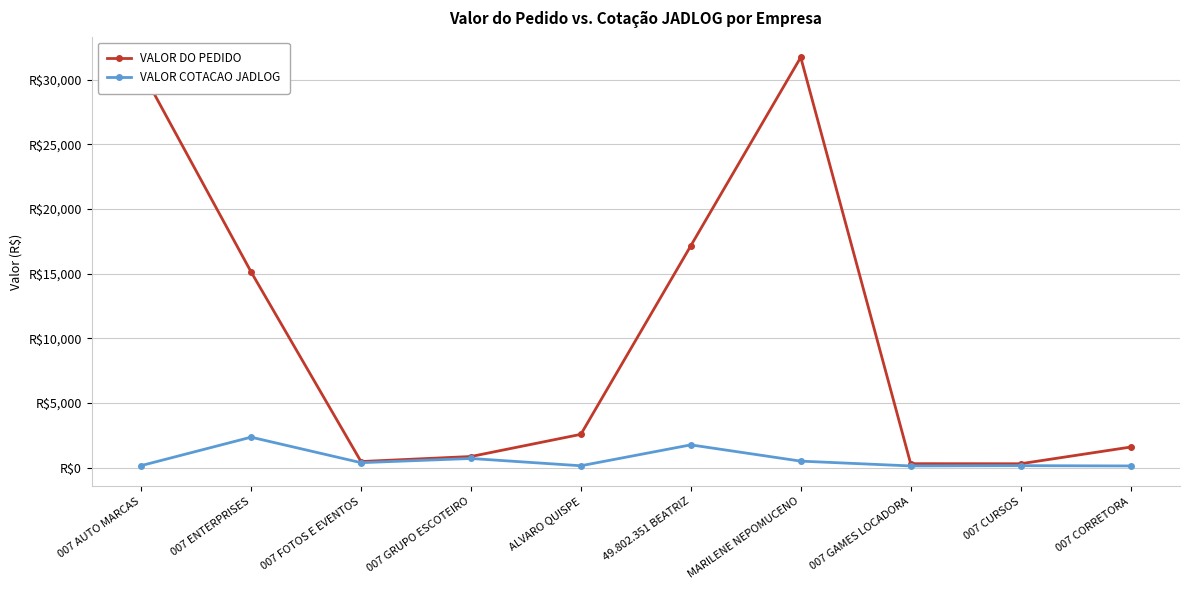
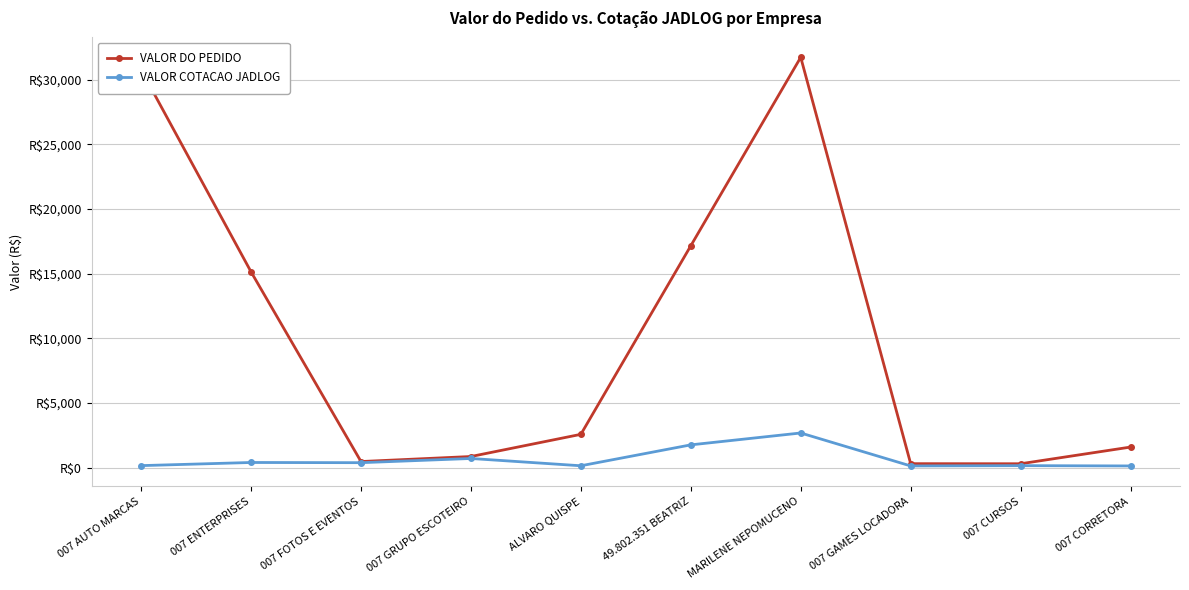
  {
    "VALOR DO PEDIDO": {
      "007 ENTERPRISES": "R$15,100",
      "ALVARO QUISPE": "R$2,600",
      "49.802.351 BEATRIZ": "R$17,200",
      "MARILENE NEPOMUCENO": "R$31,700",
      "007 CORRETORA": "R$1,600"
    },
    "VALOR COTACAO JADLOG": {
      "007 AUTO MARCAS": "R$200",
-     "007 ENTERPRISES": "R$2,400",
+     "007 ENTERPRISES": "R$400",
      "ALVARO QUISPE": "R$200",
      "49.802.351 BEATRIZ": "R$1,800",
-     "MARILENE NEPOMUCENO": "R$500",
+     "MARILENE NEPOMUCENO": "R$2,700",
      "007 CORRETORA": "R$100"
    }
  }
